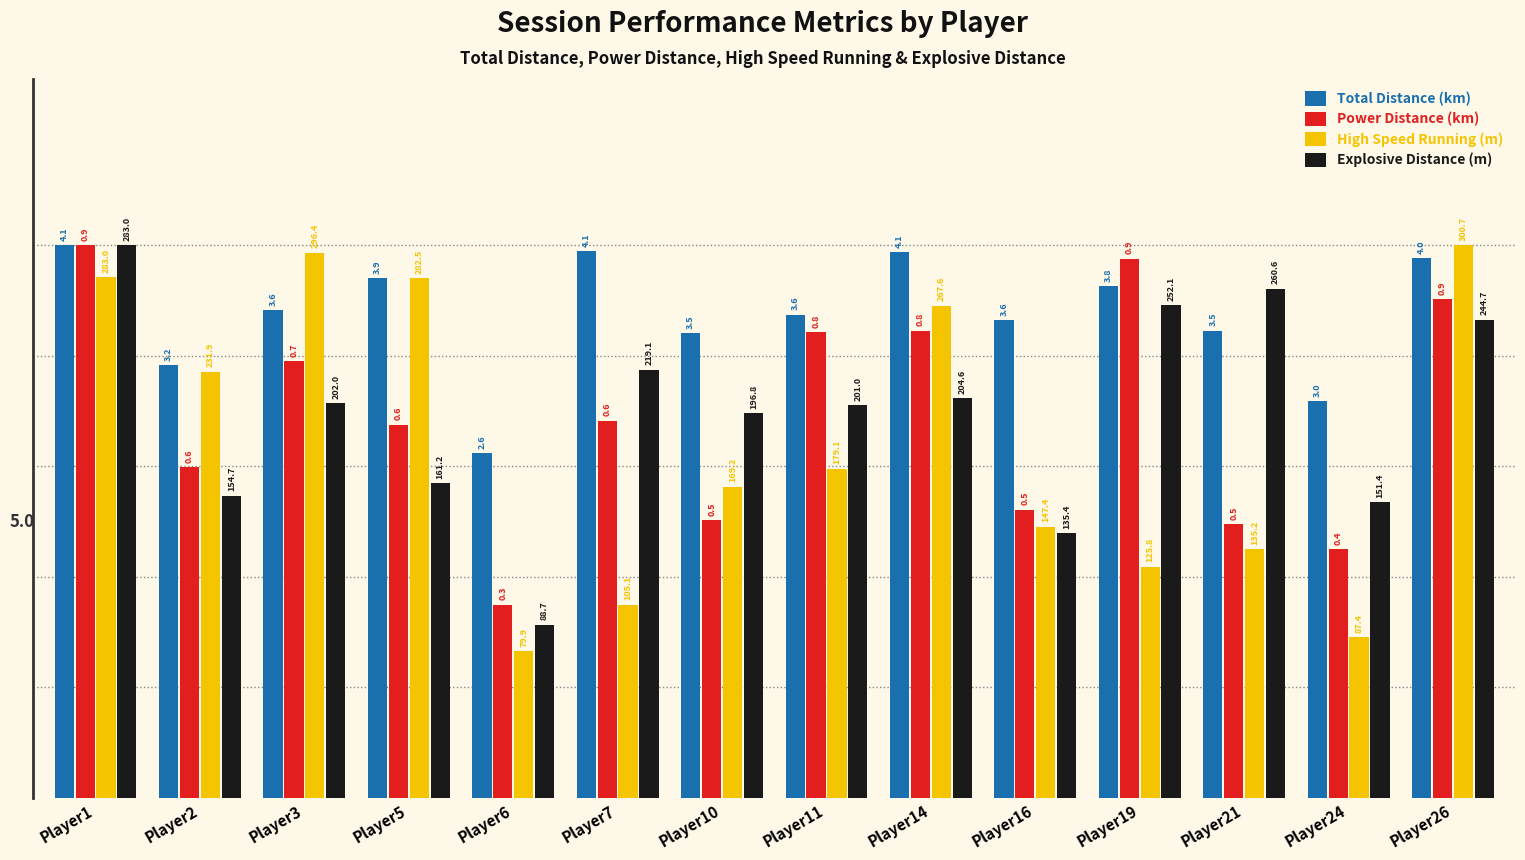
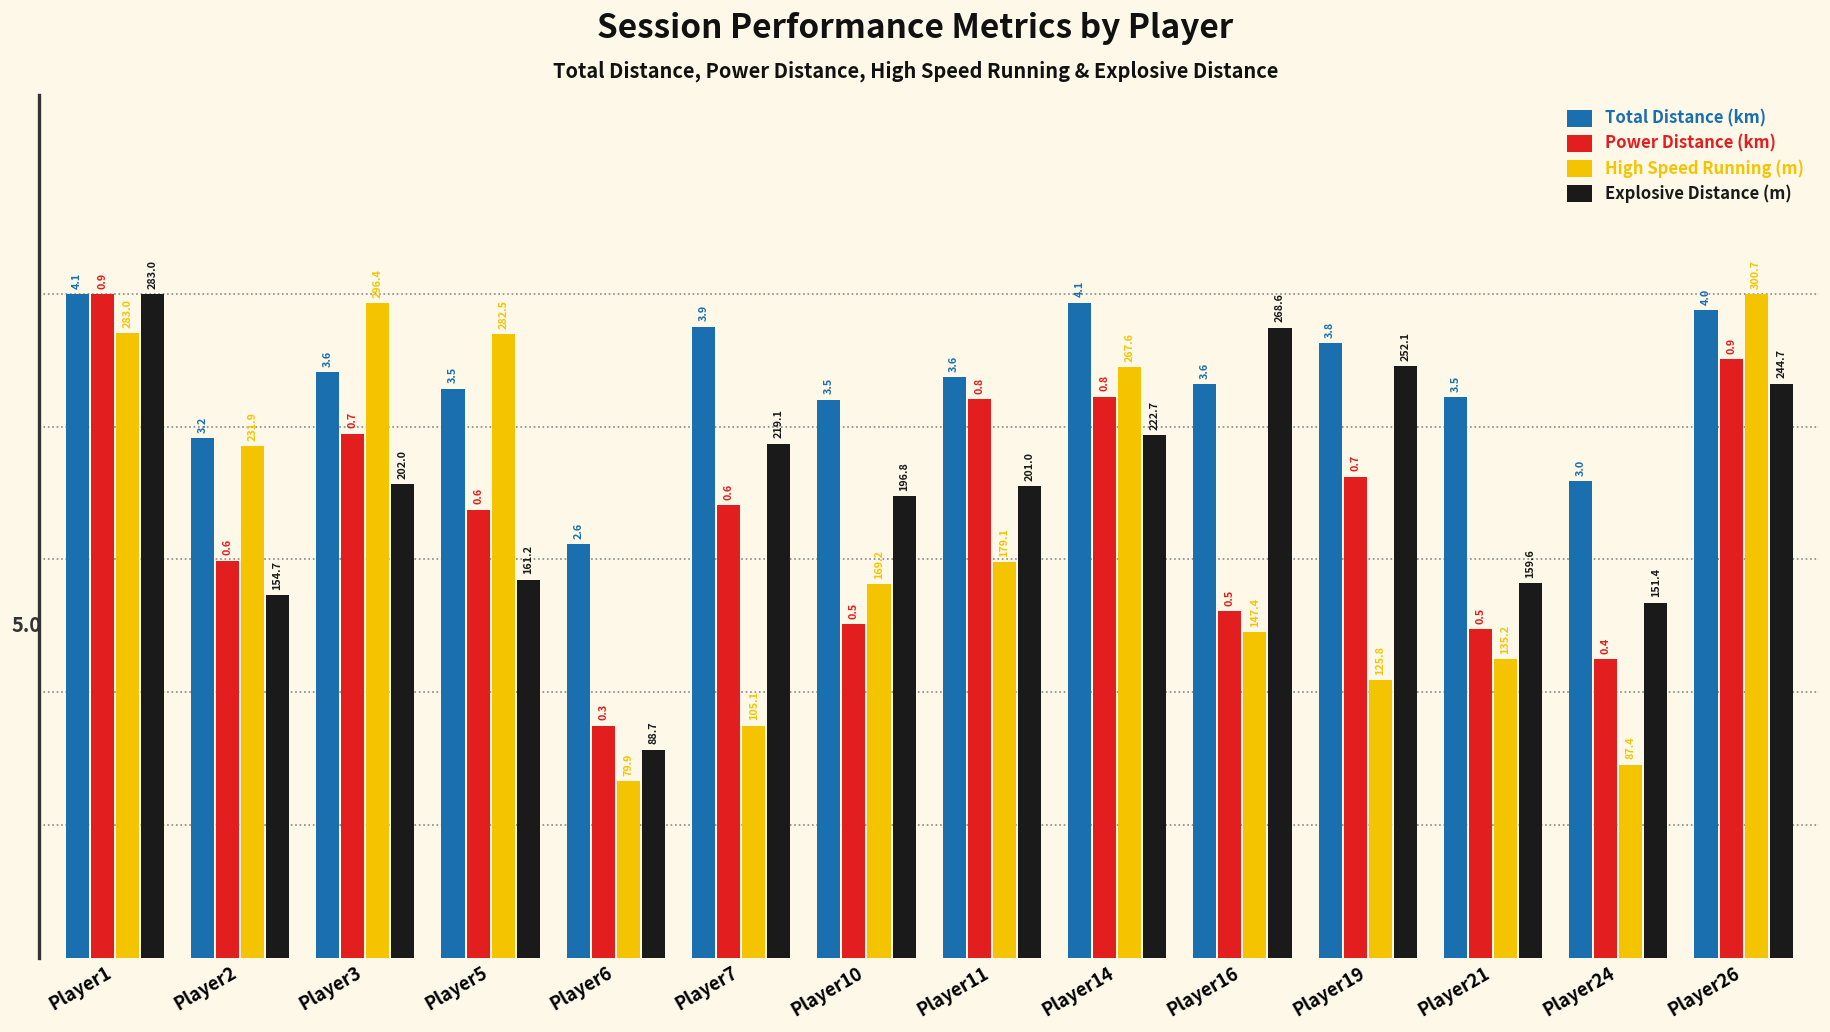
  {
    "Total Distance (km)": {
-     "Player5": 3.9,
-     "Player7": 4.1
+     "Player5": 3.5,
+     "Player7": 3.9
    },
    "Power Distance (km)": {
-     "Player19": 0.9
+     "Player19": 0.7
    },
    "Explosive Distance (m)": {
-     "Player14": 204.6,
-     "Player16": 135.4,
-     "Player21": 260.6
+     "Player14": 222.7,
+     "Player16": 268.6,
+     "Player21": 159.6
    }
  }
